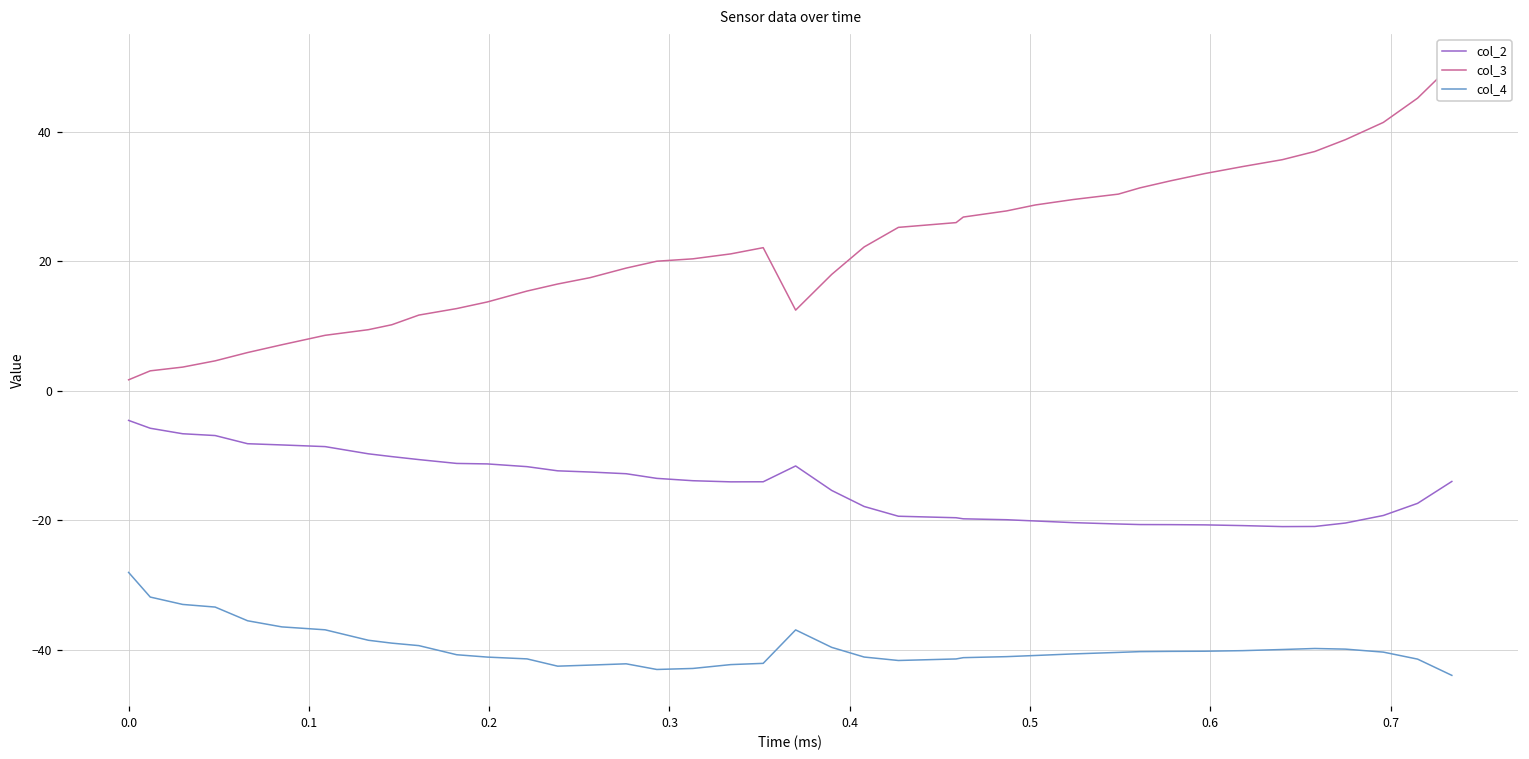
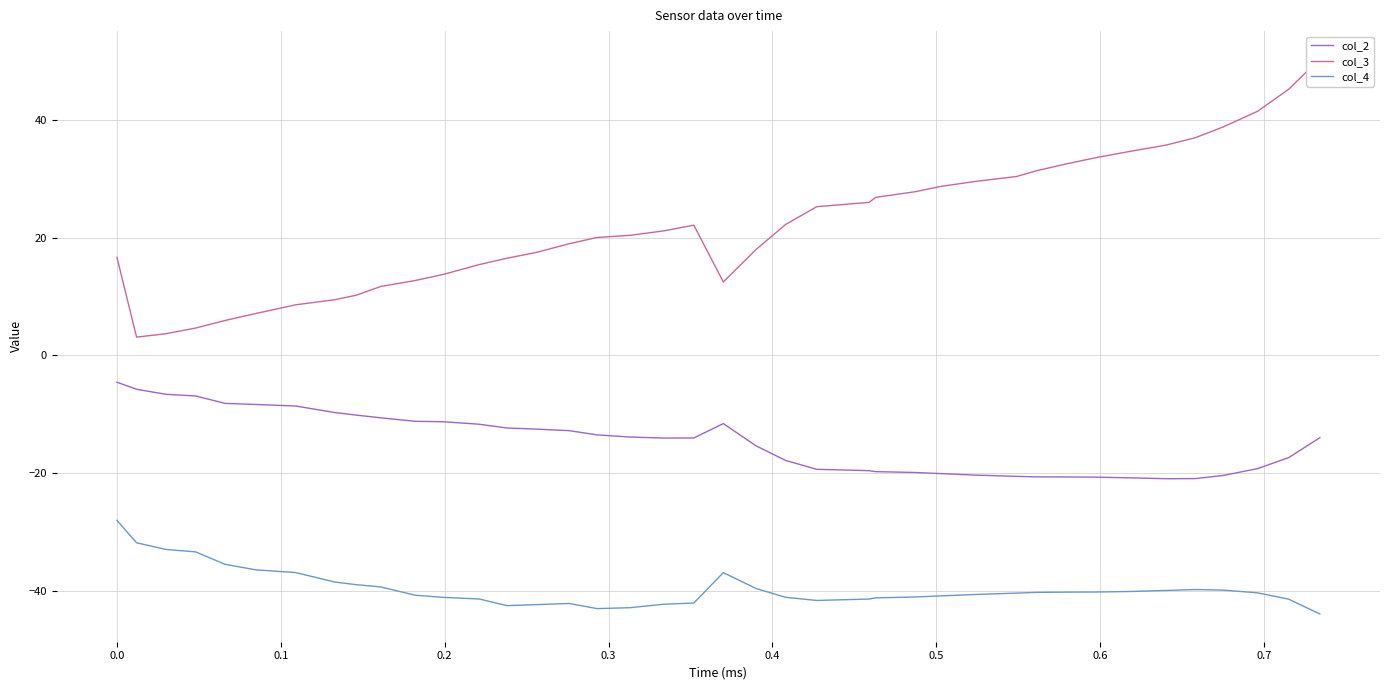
  {
    "col_2": {
      "0.0": -5
    },
    "col_3": {
-     "0.0": 2
+     "0.0": 17
    },
    "col_4": {
      "0.0": -28
    }
  }
